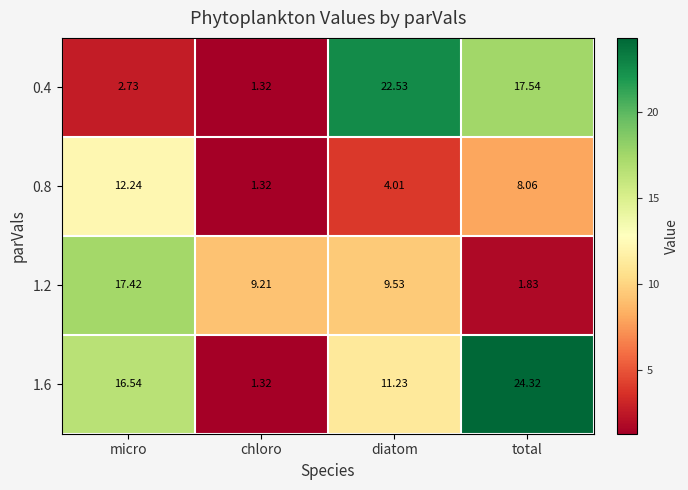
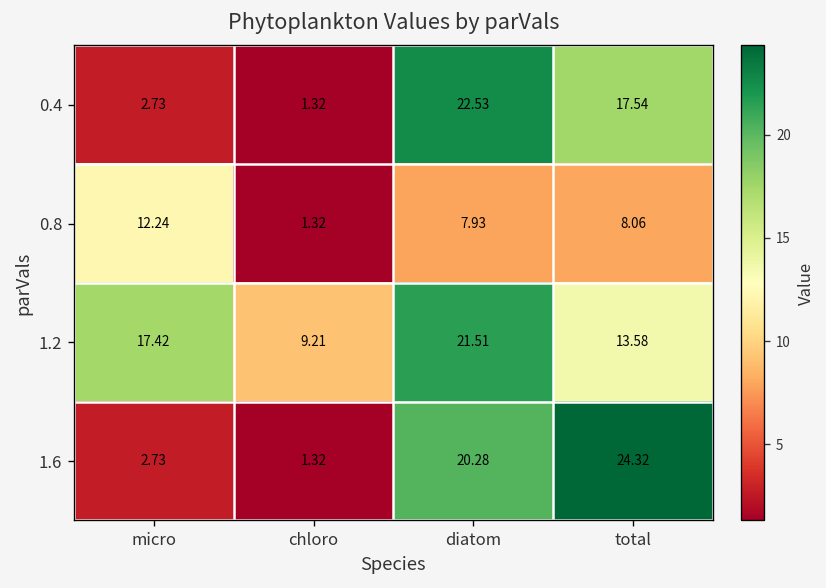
  {
    "0.4": {
      "micro": 2.73,
      "chloro": 1.32,
      "diatom": 22.53,
      "total": 17.54
    },
    "0.8": {
      "micro": 12.24,
      "chloro": 1.32,
-     "diatom": 4.01,
+     "diatom": 7.93,
      "total": 8.06
    },
    "1.2": {
      "micro": 17.42,
      "chloro": 9.21,
-     "diatom": 9.53,
-     "total": 1.83
+     "diatom": 21.51,
+     "total": 13.58
    },
    "1.6": {
-     "micro": 16.54,
+     "micro": 2.73,
      "chloro": 1.32,
-     "diatom": 11.23,
+     "diatom": 20.28,
      "total": 24.32
    }
  }
